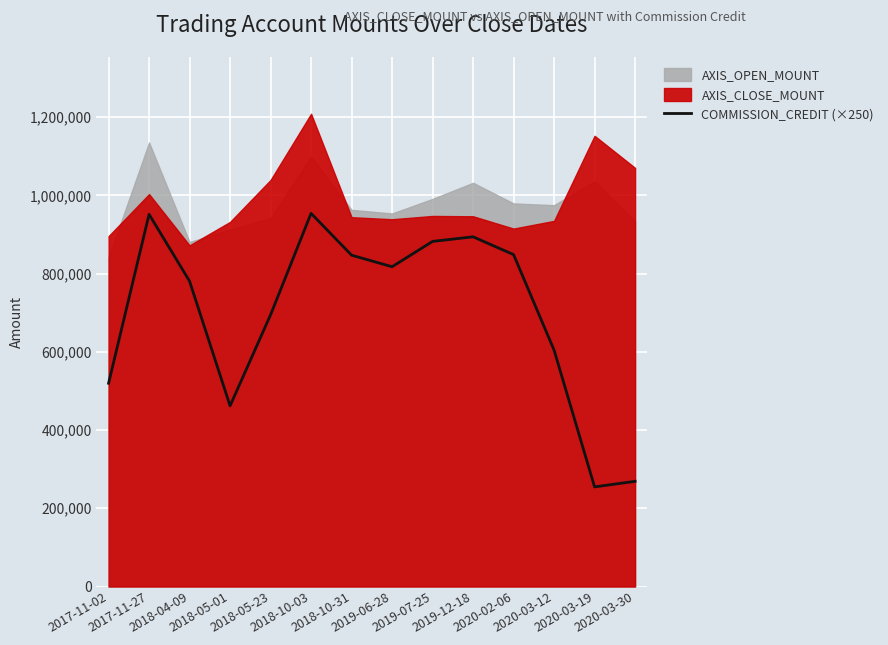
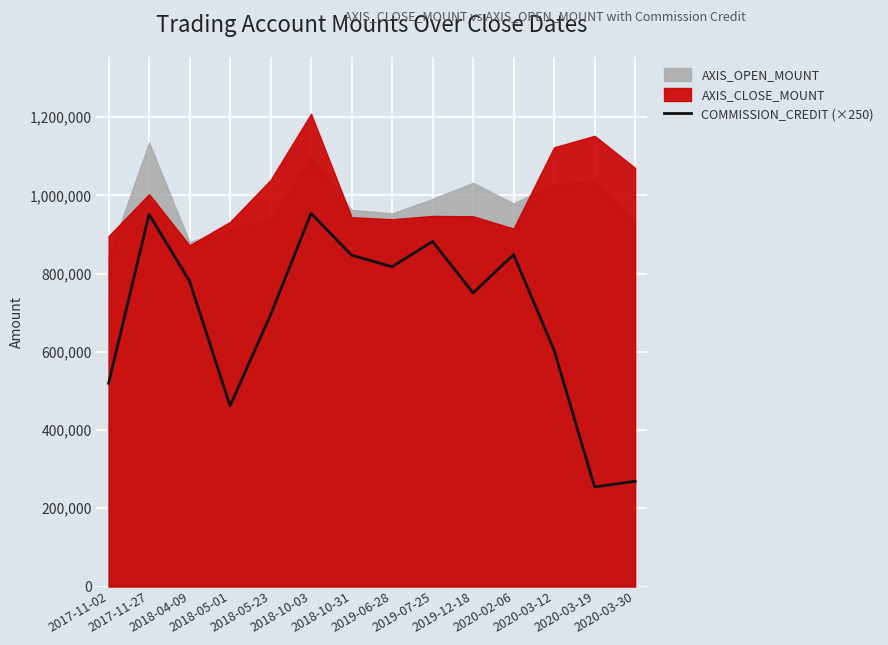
  {
    "COMMISSION_CREDIT (×250)": {
      "2017-11-02": "520,000",
      "2017-11-27": "950,000",
      "2018-04-09": "780,000",
      "2018-05-01": "460,000",
      "2018-05-23": "690,000",
      "2018-10-03": "950,000",
      "2018-10-31": "850,000",
      "2019-06-28": "820,000",
      "2019-07-25": "880,000",
-     "2019-12-18": "890,000",
+     "2019-12-18": "750,000",
      "2020-02-06": "850,000",
      "2020-03-12": "600,000",
      "2020-03-19": "250,000",
      "2020-03-30": "270,000"
    },
    "AXIS_OPEN_MOUNT": {
      "2017-11-02": "840,000",
      "2017-11-27": "1,140,000",
      "2018-04-09": "880,000",
      "2018-05-01": "910,000",
      "2018-05-23": "940,000",
      "2018-10-03": "1,100,000",
      "2018-10-31": "960,000",
      "2019-06-28": "950,000",
      "2019-07-25": "990,000",
      "2019-12-18": "1,030,000",
      "2020-02-06": "980,000",
-     "2020-03-12": "980,000",
+     "2020-03-12": "1,030,000",
      "2020-03-19": "1,040,000",
      "2020-03-30": "930,000"
    },
    "AXIS_CLOSE_MOUNT": {
      "2017-11-02": "900,000",
      "2017-11-27": "1,000,000",
      "2018-04-09": "870,000",
      "2018-05-01": "930,000",
      "2018-05-23": "1,040,000",
      "2018-10-03": "1,210,000",
      "2018-10-31": "940,000",
      "2019-06-28": "940,000",
      "2019-07-25": "950,000",
      "2019-12-18": "950,000",
      "2020-02-06": "920,000",
-     "2020-03-12": "940,000",
+     "2020-03-12": "1,120,000",
      "2020-03-19": "1,150,000",
      "2020-03-30": "1,070,000"
    }
  }
